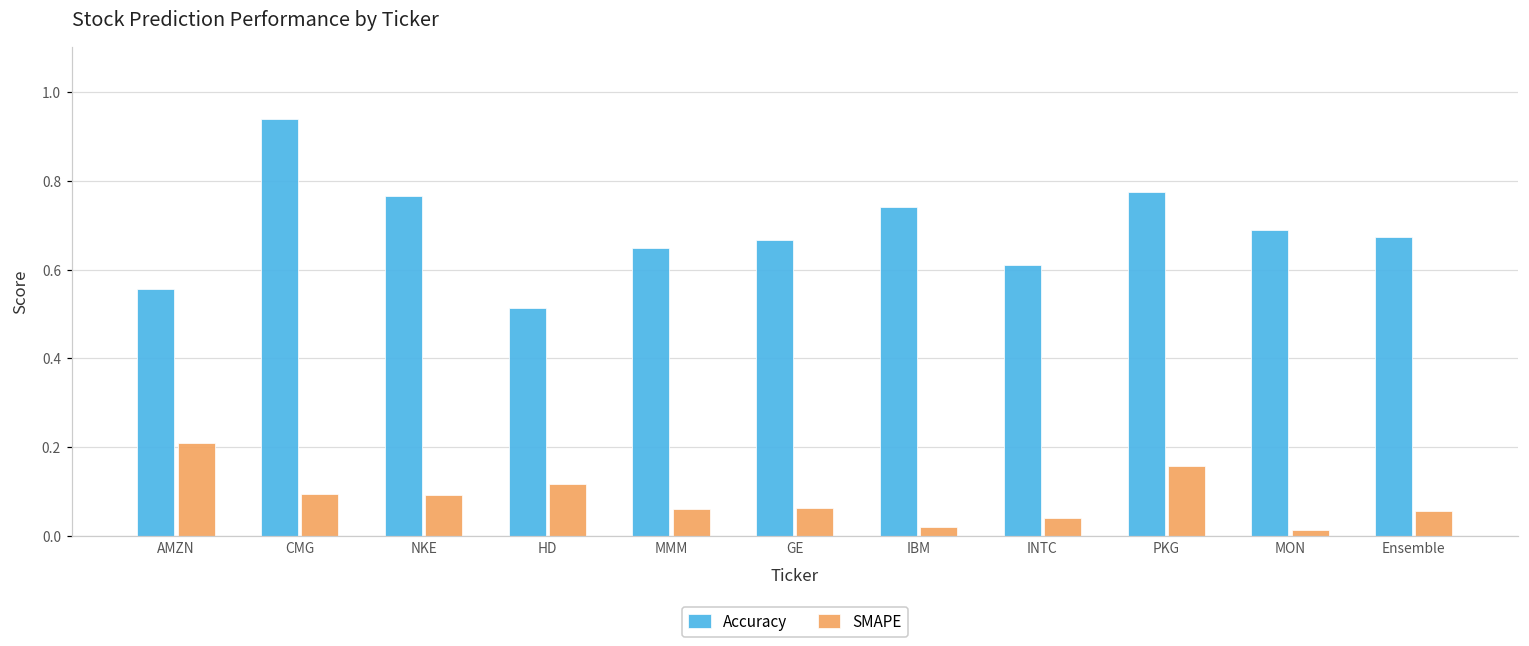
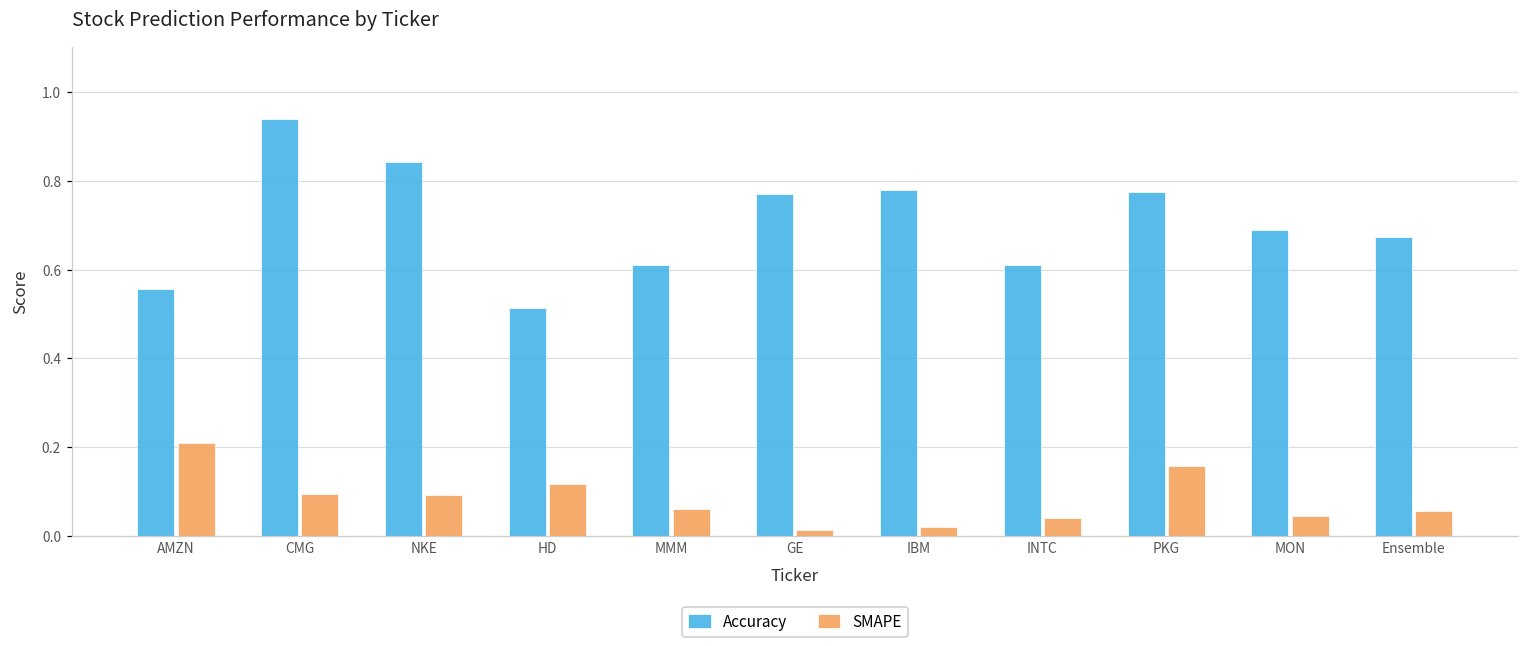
  {
    "Accuracy": {
      "AMZN": 0.56,
      "CMG": 0.94,
-     "NKE": 0.77,
+     "NKE": 0.84,
      "HD": 0.51,
-     "MMM": 0.65,
-     "GE": 0.67,
-     "IBM": 0.74,
+     "MMM": 0.61,
+     "GE": 0.77,
+     "IBM": 0.78,
      "INTC": 0.61,
      "PKG": 0.77,
      "MON": 0.69,
      "Ensemble": 0.67
    },
    "SMAPE": {
      "AMZN": 0.21,
      "CMG": 0.09,
      "NKE": 0.09,
      "HD": 0.12,
      "MMM": 0.06,
-     "GE": 0.06,
+     "GE": 0.01,
      "IBM": 0.02,
      "INTC": 0.04,
      "PKG": 0.16,
-     "MON": 0.02,
+     "MON": 0.05,
      "Ensemble": 0.06
    }
  }
